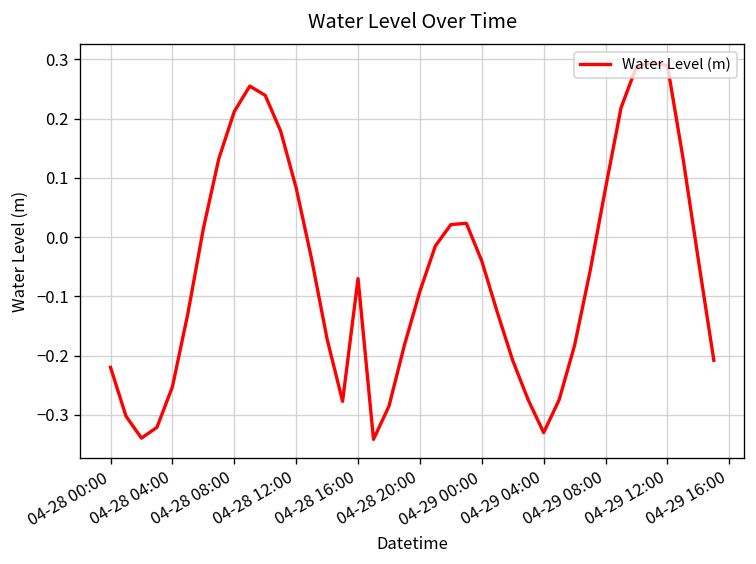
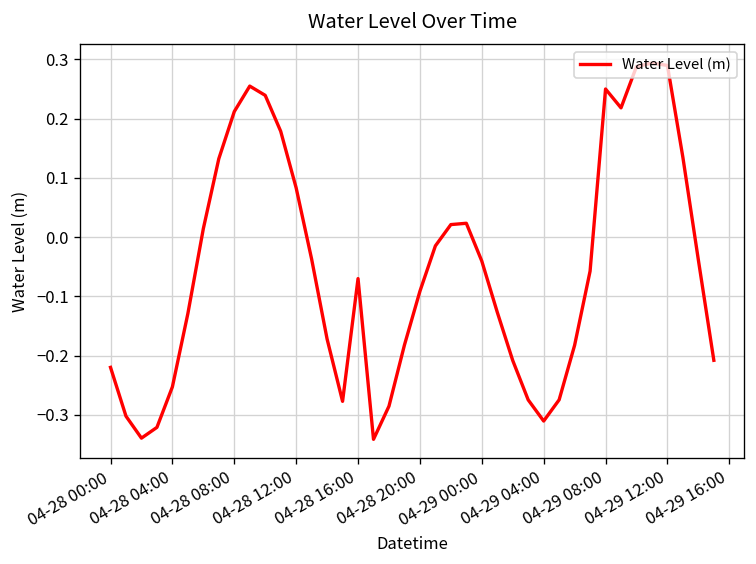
  {
    "04-28 00:00": -0.22,
    "04-28 04:00": -0.25,
    "04-28 08:00": 0.21,
    "04-28 12:00": 0.08,
    "04-28 16:00": -0.07,
    "04-28 20:00": -0.09,
    "04-29 00:00": -0.04,
-   "04-29 04:00": -0.33,
-   "04-29 08:00": 0.08
+   "04-29 04:00": -0.31,
+   "04-29 08:00": 0.25
  }
